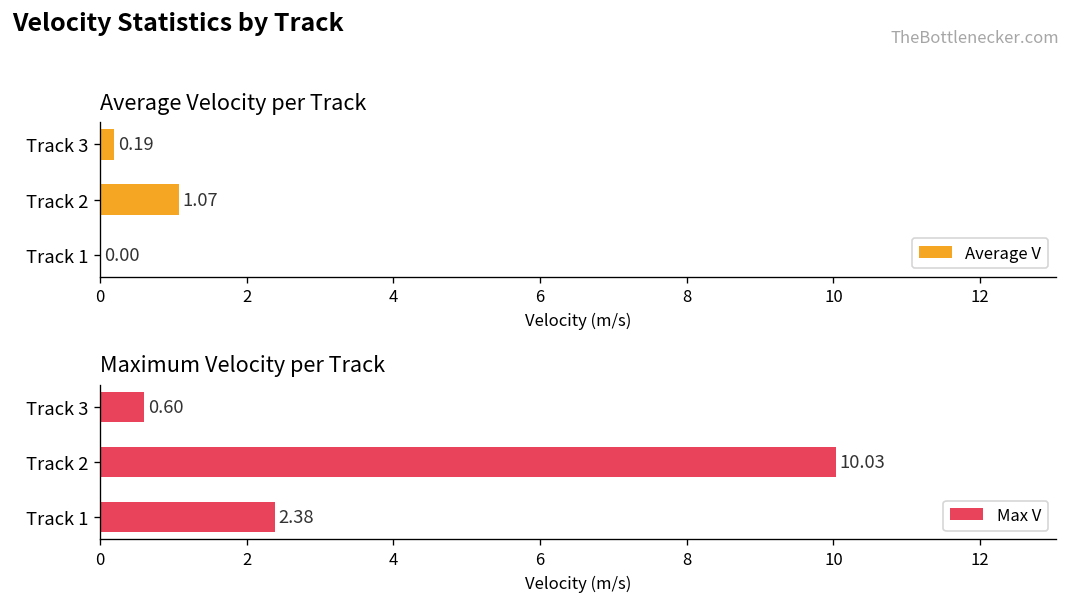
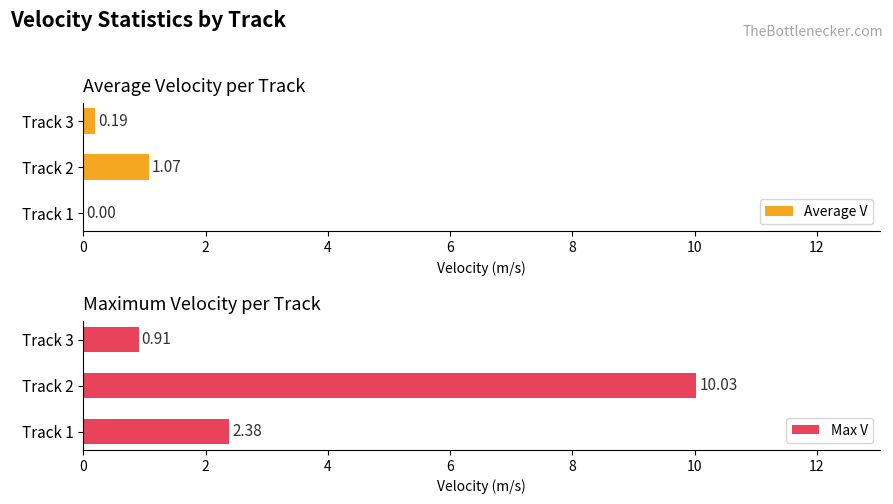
  {
    "Average Velocity per Track": {
      "Track 3": 0.19,
      "Track 2": 1.07,
      "Track 1": 0.00
    },
    "Maximum Velocity per Track": {
-     "Track 3": 0.60,
+     "Track 3": 0.91,
      "Track 2": 10.03,
      "Track 1": 2.38
    }
  }
